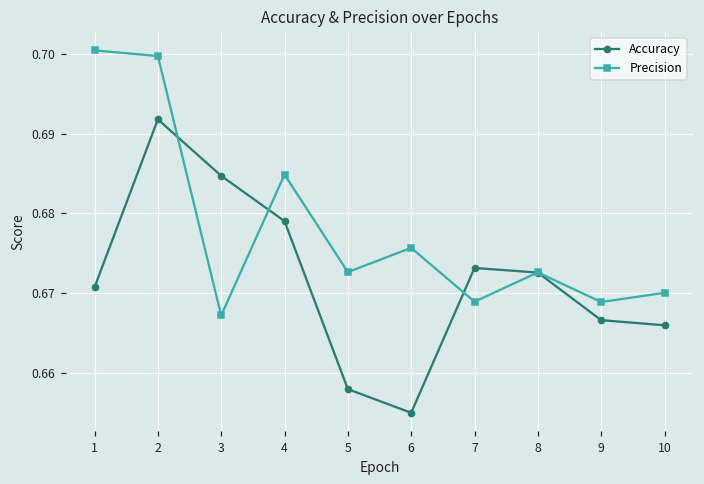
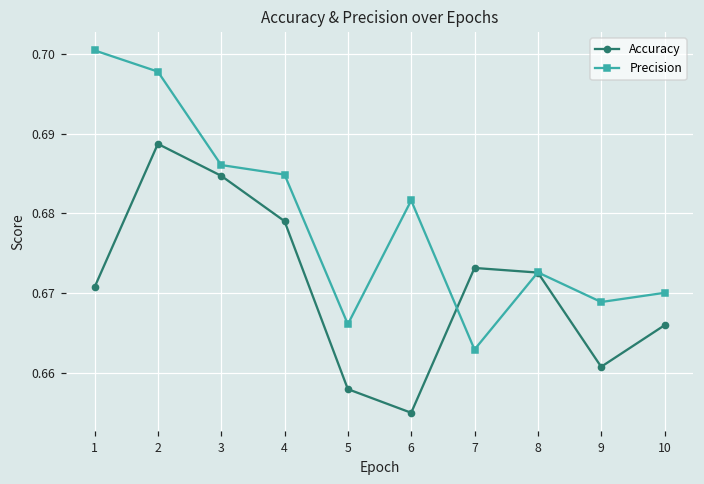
  {
    "Accuracy": {
      "1": 0.671,
-     "2": 0.692,
+     "2": 0.689,
      "3": 0.685,
      "4": 0.679,
      "5": 0.658,
      "6": 0.655,
      "7": 0.673,
-     "9": 0.667,
+     "9": 0.661,
      "10": 0.666
    },
    "Precision": {
      "1": 0.700,
-     "2": 0.700,
-     "3": 0.667,
+     "2": 0.698,
+     "3": 0.686,
      "4": 0.685,
-     "5": 0.673,
-     "6": 0.676,
-     "7": 0.669,
+     "5": 0.666,
+     "6": 0.682,
+     "7": 0.663,
      "9": 0.669,
      "10": 0.670
    }
  }
